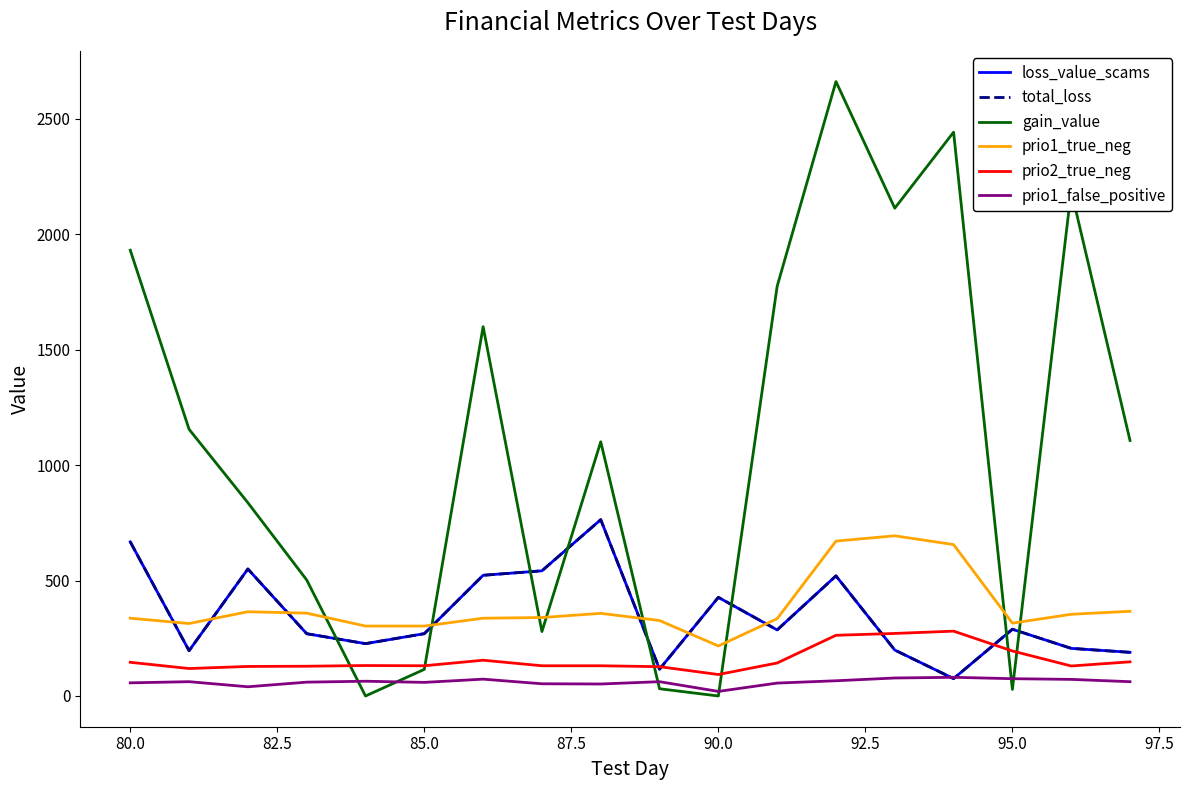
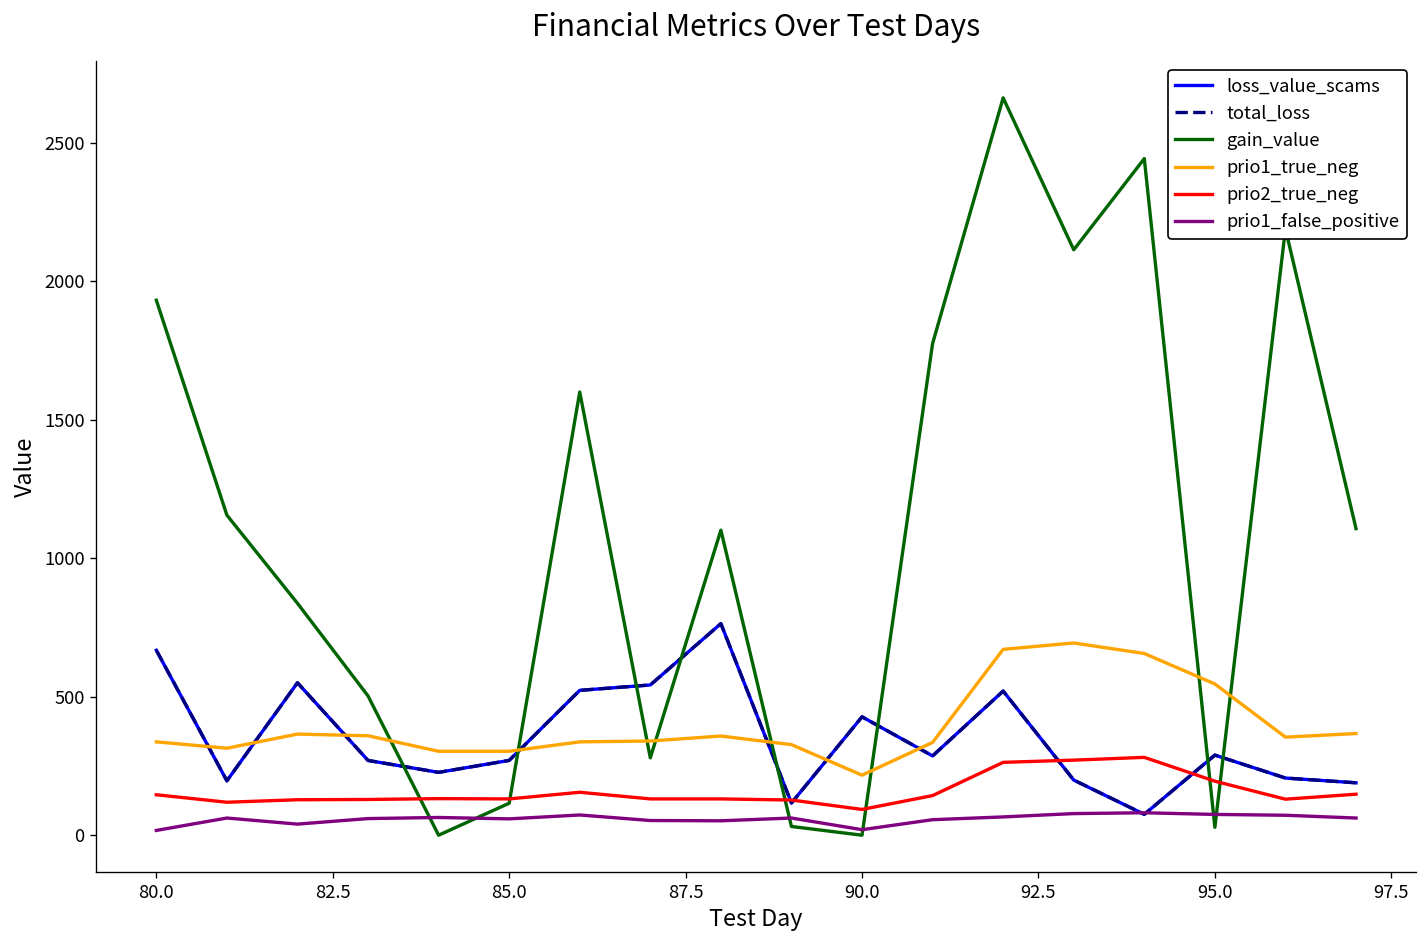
  {
    "total_loss": {
      "80.0": 670,
      "85.0": 270,
      "90.0": 430,
      "95.0": 290
    },
    "gain_value": {
      "80.0": 1930,
      "85.0": 120,
      "90.0": 0,
      "95.0": 30
    },
    "prio1_true_neg": {
      "80.0": 340,
      "85.0": 300,
      "90.0": 220,
-     "95.0": 320
+     "95.0": 550
    },
    "prio2_true_neg": {
      "80.0": 150,
      "85.0": 130,
      "90.0": 90,
      "95.0": 200
    },
    "prio1_false_positive": {
-     "80.0": 60,
+     "80.0": 20,
      "85.0": 60,
      "90.0": 20,
      "95.0": 80
    }
  }
